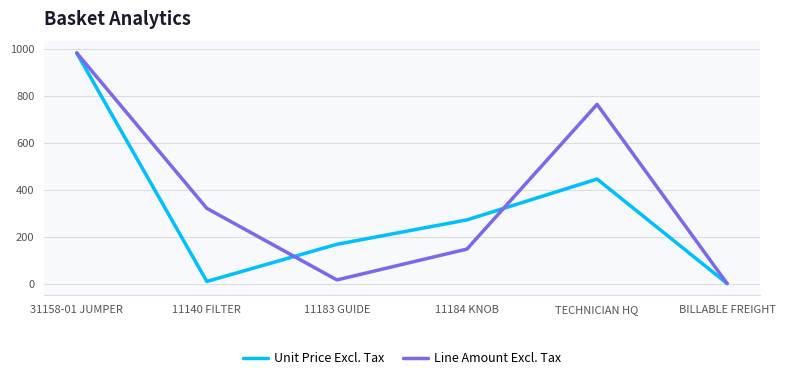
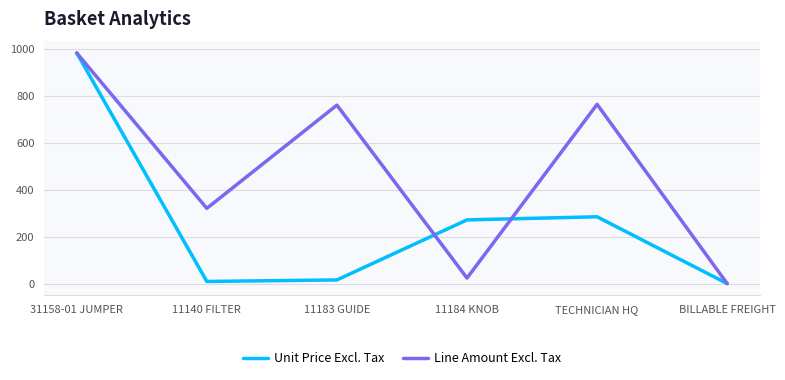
  {
    "Unit Price Excl. Tax": {
      "11140 FILTER": 10,
-     "11183 GUIDE": 170,
+     "11183 GUIDE": 20,
      "11184 KNOB": 270,
-     "TECHNICIAN HQ": 450
+     "TECHNICIAN HQ": 290
    },
    "Line Amount Excl. Tax": {
      "11140 FILTER": 320,
-     "11183 GUIDE": 20,
-     "11184 KNOB": 150,
+     "11183 GUIDE": 760,
+     "11184 KNOB": 20,
      "TECHNICIAN HQ": 760
    }
  }
